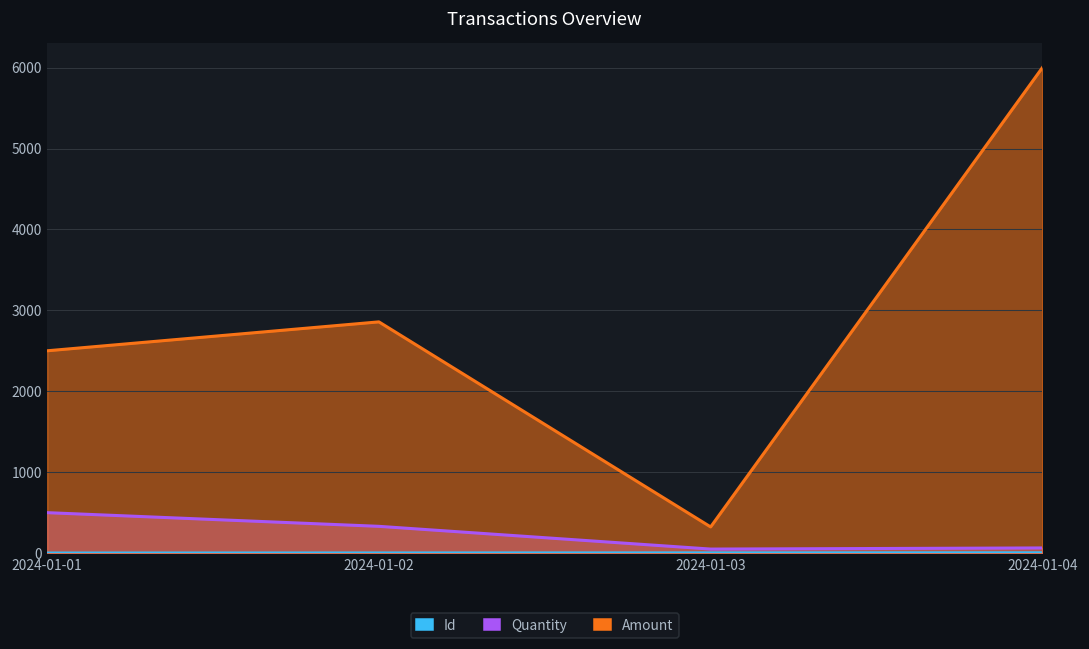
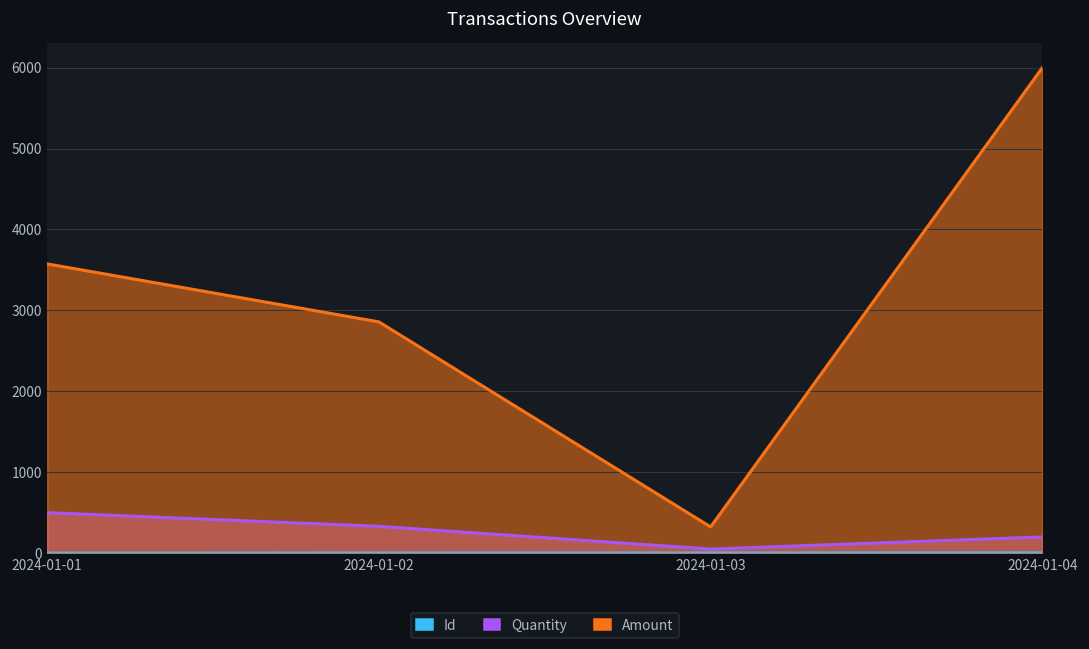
  {
    "Id": {
      "2024-01-01": 0,
      "2024-01-02": 0,
      "2024-01-03": 0,
      "2024-01-04": 0
    },
    "Quantity": {
      "2024-01-01": 500,
      "2024-01-02": 300,
      "2024-01-03": 100,
-     "2024-01-04": 100
+     "2024-01-04": 200
    },
    "Amount": {
-     "2024-01-01": 2500,
+     "2024-01-01": 3600,
      "2024-01-02": 2900,
      "2024-01-03": 300,
      "2024-01-04": 6000
    }
  }
